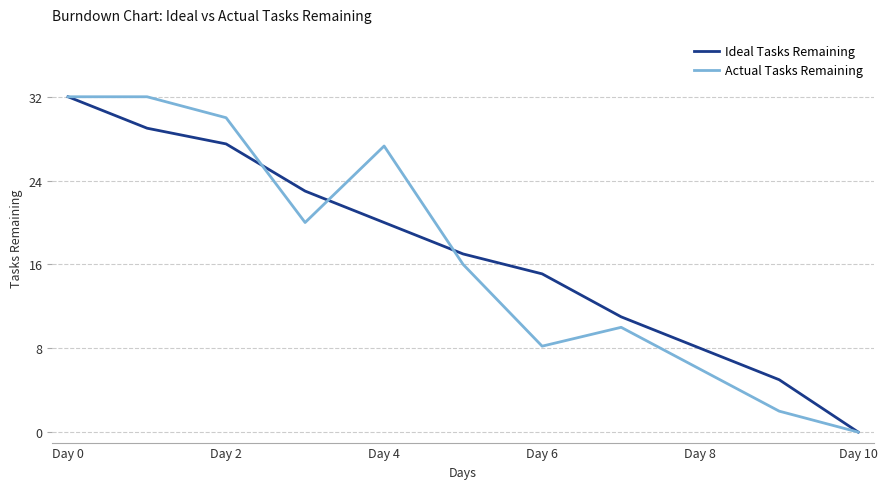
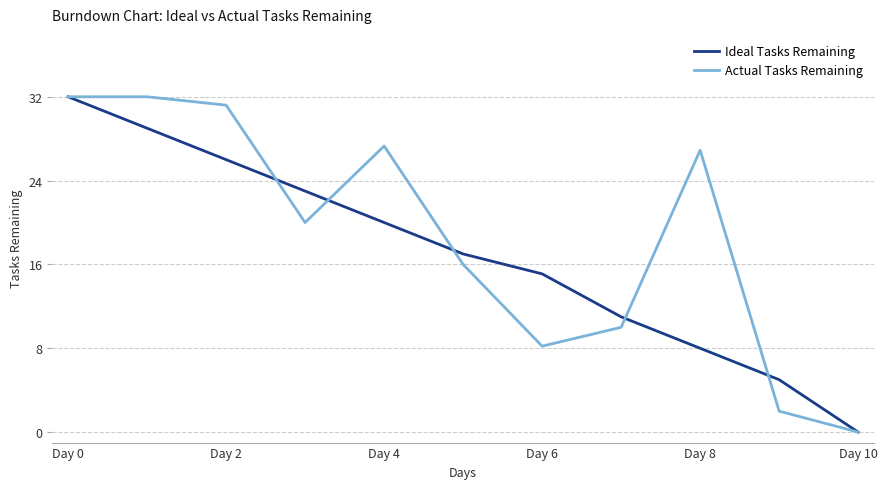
  {
    "Ideal Tasks Remaining": {
-     "Day 2": 27.5,
+     "Day 2": 26.0,
      "Day 4": 20.0,
      "Day 6": 15.1,
      "Day 8": 8.0
    },
    "Actual Tasks Remaining": {
-     "Day 2": 30.0,
+     "Day 2": 31.2,
      "Day 4": 27.3,
      "Day 6": 8.2,
-     "Day 8": 6.0
+     "Day 8": 26.9
    }
  }
